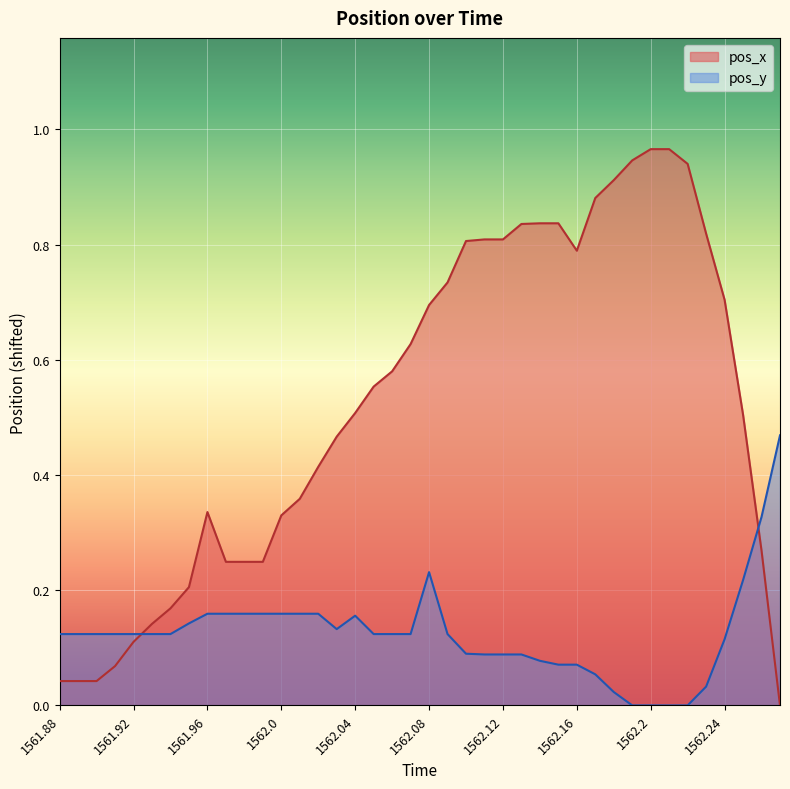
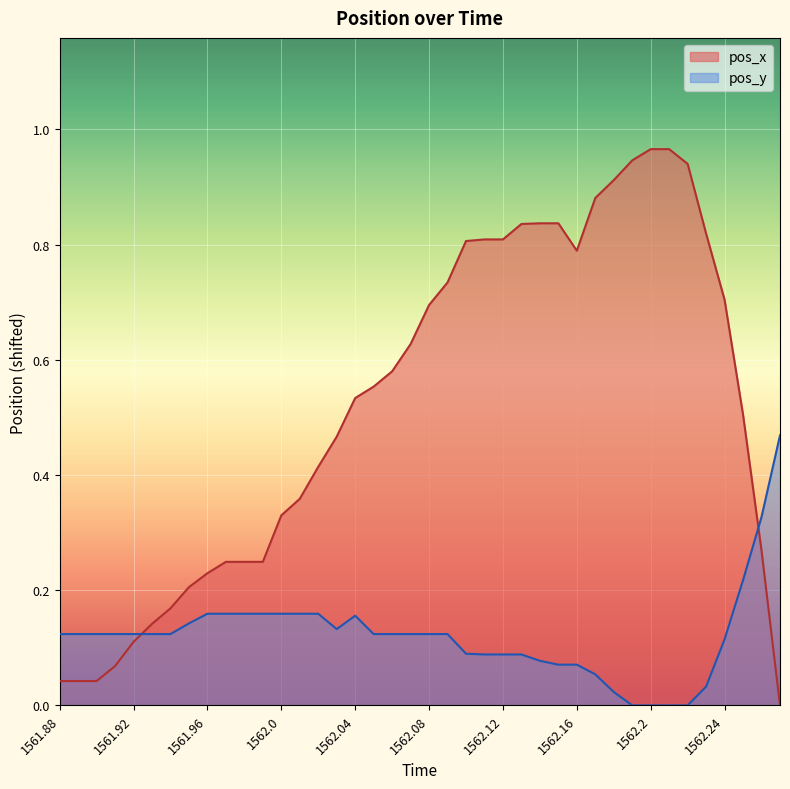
  {
    "pos_x": {
      "1561.88": 0.04,
      "1561.92": 0.11,
-     "1561.96": 0.34,
+     "1561.96": 0.23,
      "1562.0": 0.33,
-     "1562.04": 0.51,
+     "1562.04": 0.53,
      "1562.08": 0.70,
      "1562.12": 0.81,
      "1562.16": 0.79,
      "1562.2": 0.97,
      "1562.24": 0.70
    },
    "pos_y": {
      "1561.88": 0.12,
      "1561.92": 0.12,
      "1561.96": 0.16,
      "1562.0": 0.16,
      "1562.04": 0.16,
-     "1562.08": 0.23,
+     "1562.08": 0.12,
      "1562.12": 0.09,
      "1562.16": 0.07,
      "1562.2": 0.00,
      "1562.24": 0.11
    }
  }
